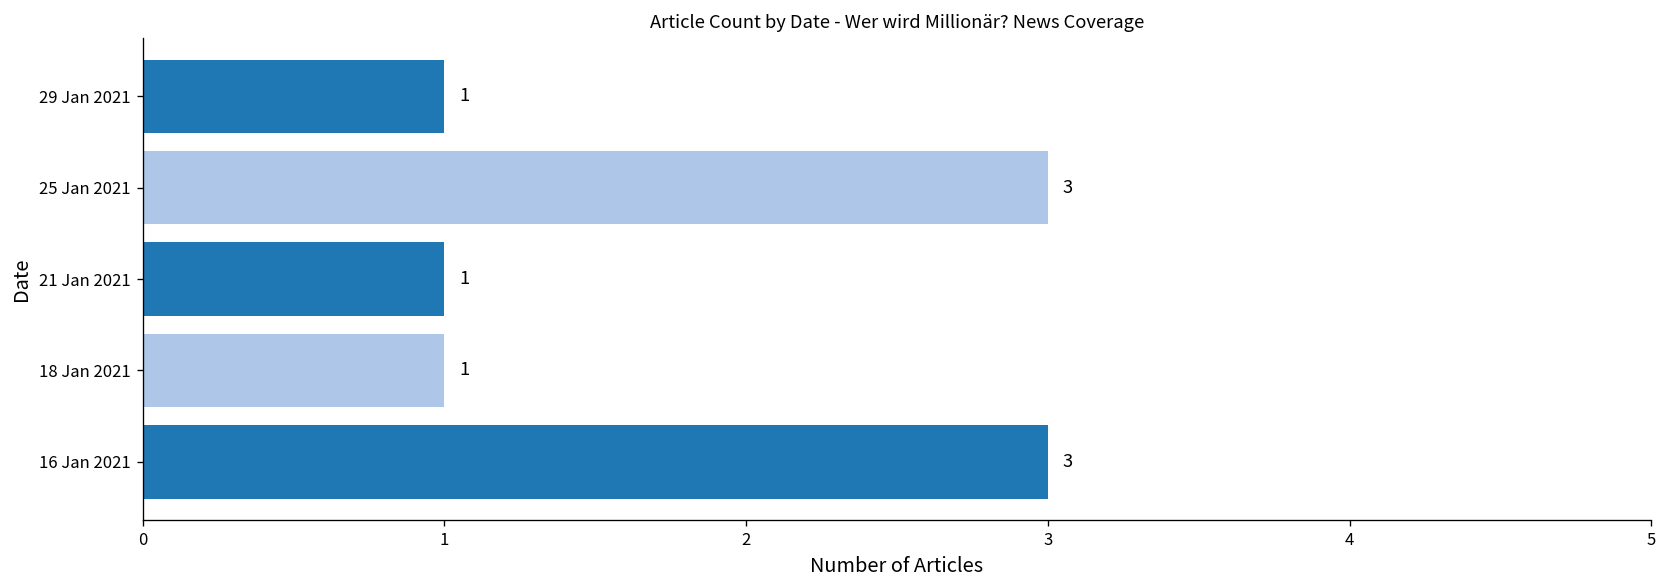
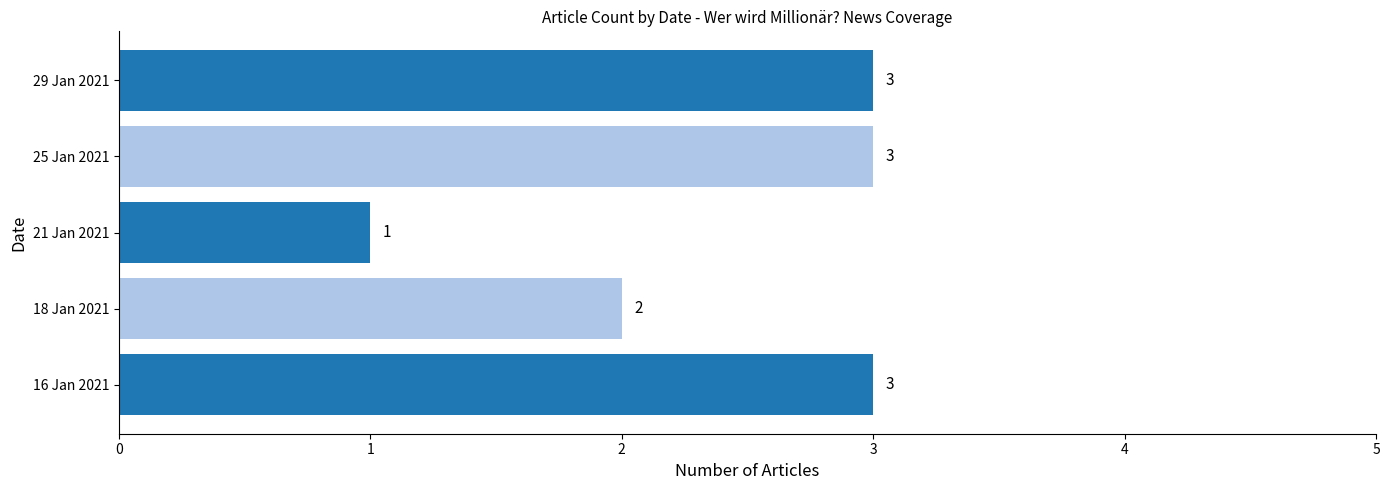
  {
-   "29 Jan 2021": 1,
+   "29 Jan 2021": 3,
    "25 Jan 2021": 3,
    "21 Jan 2021": 1,
-   "18 Jan 2021": 1,
+   "18 Jan 2021": 2,
    "16 Jan 2021": 3
  }
